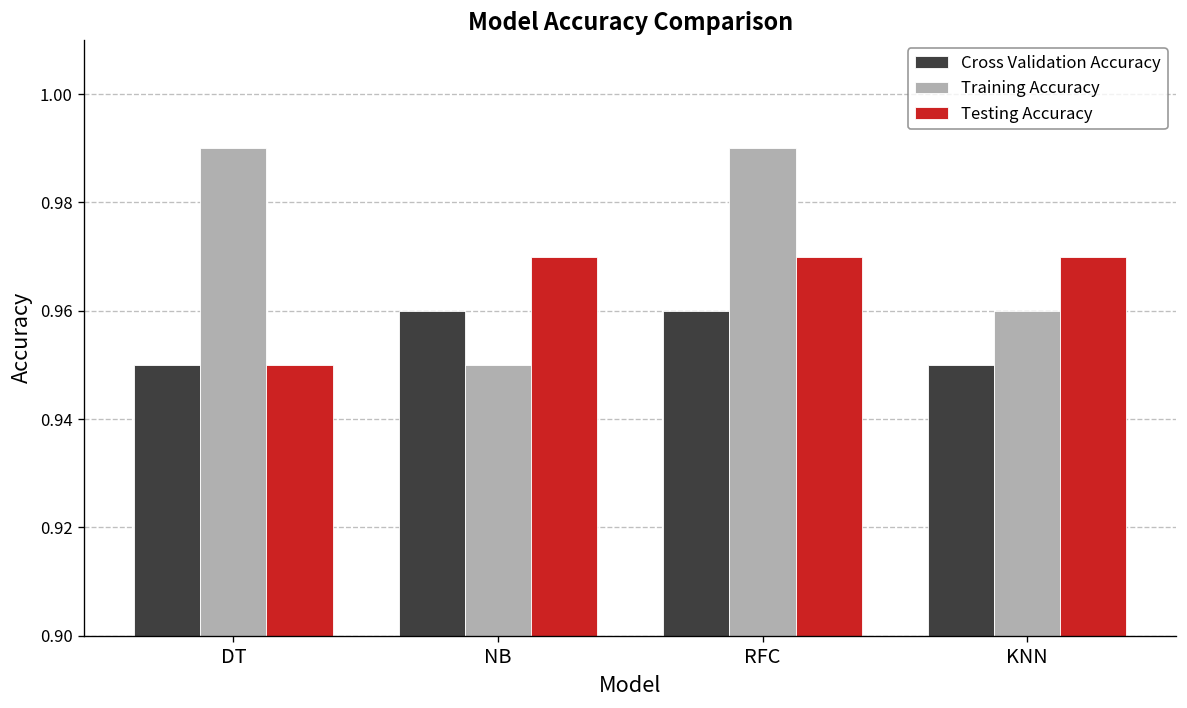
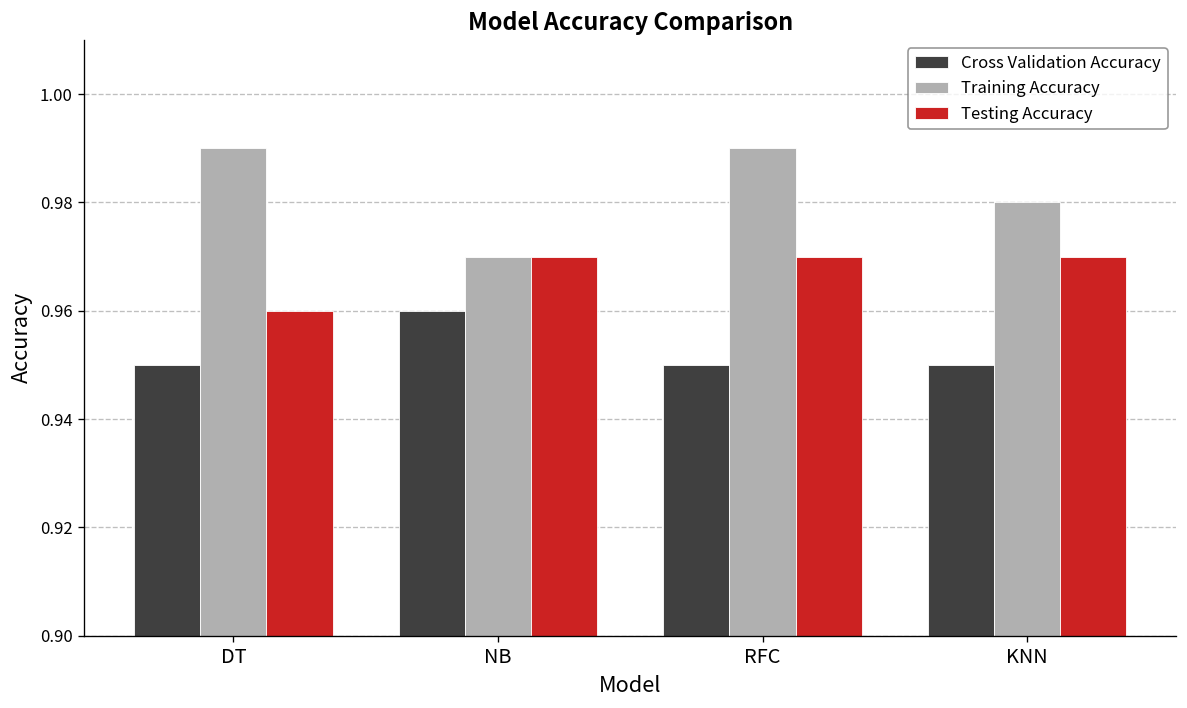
  {
    "Cross Validation Accuracy": {
      "DT": 0.95,
      "NB": 0.96,
-     "RFC": 0.96,
+     "RFC": 0.95,
      "KNN": 0.95
    },
    "Training Accuracy": {
      "DT": 0.99,
-     "NB": 0.95,
+     "NB": 0.97,
      "RFC": 0.99,
-     "KNN": 0.96
+     "KNN": 0.98
    },
    "Testing Accuracy": {
-     "DT": 0.95,
+     "DT": 0.96,
      "NB": 0.97,
      "RFC": 0.97,
      "KNN": 0.97
    }
  }
